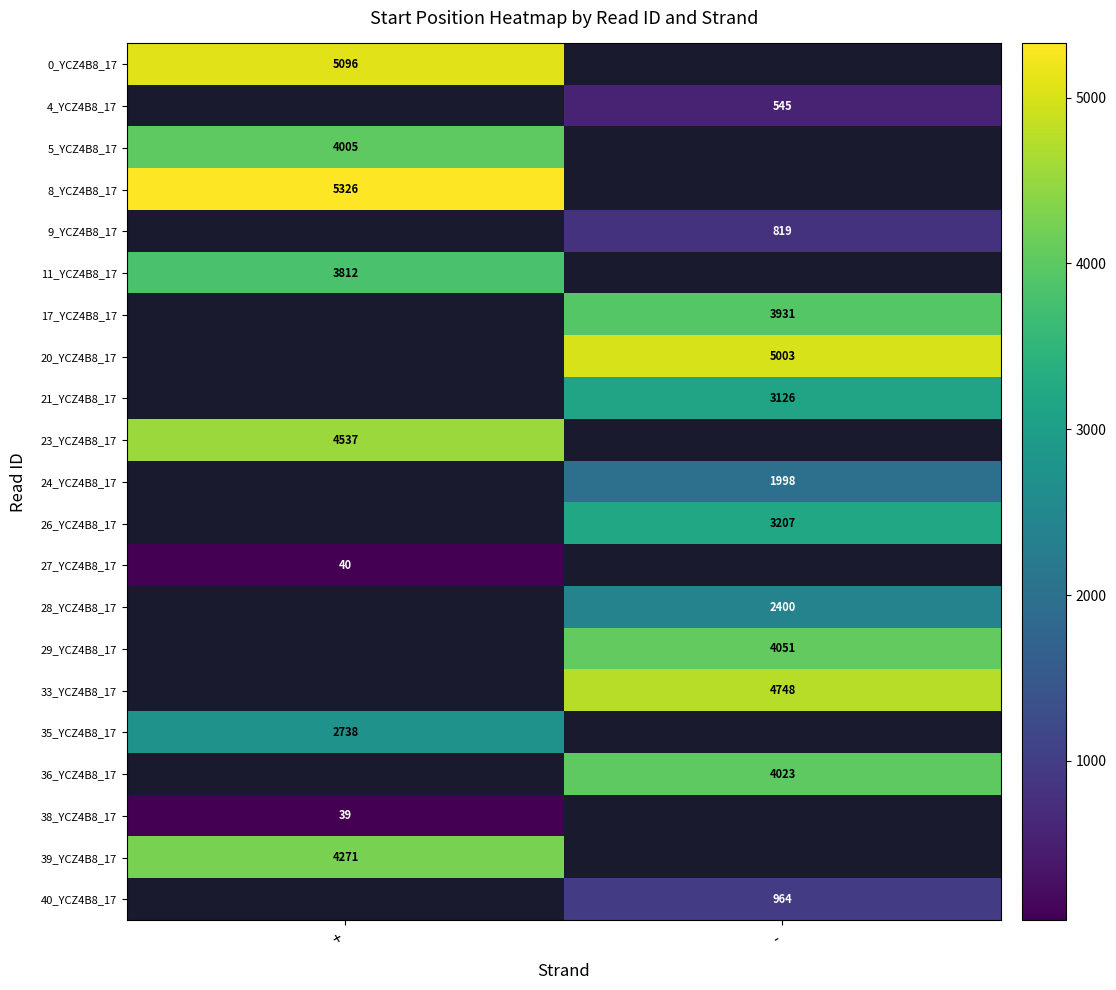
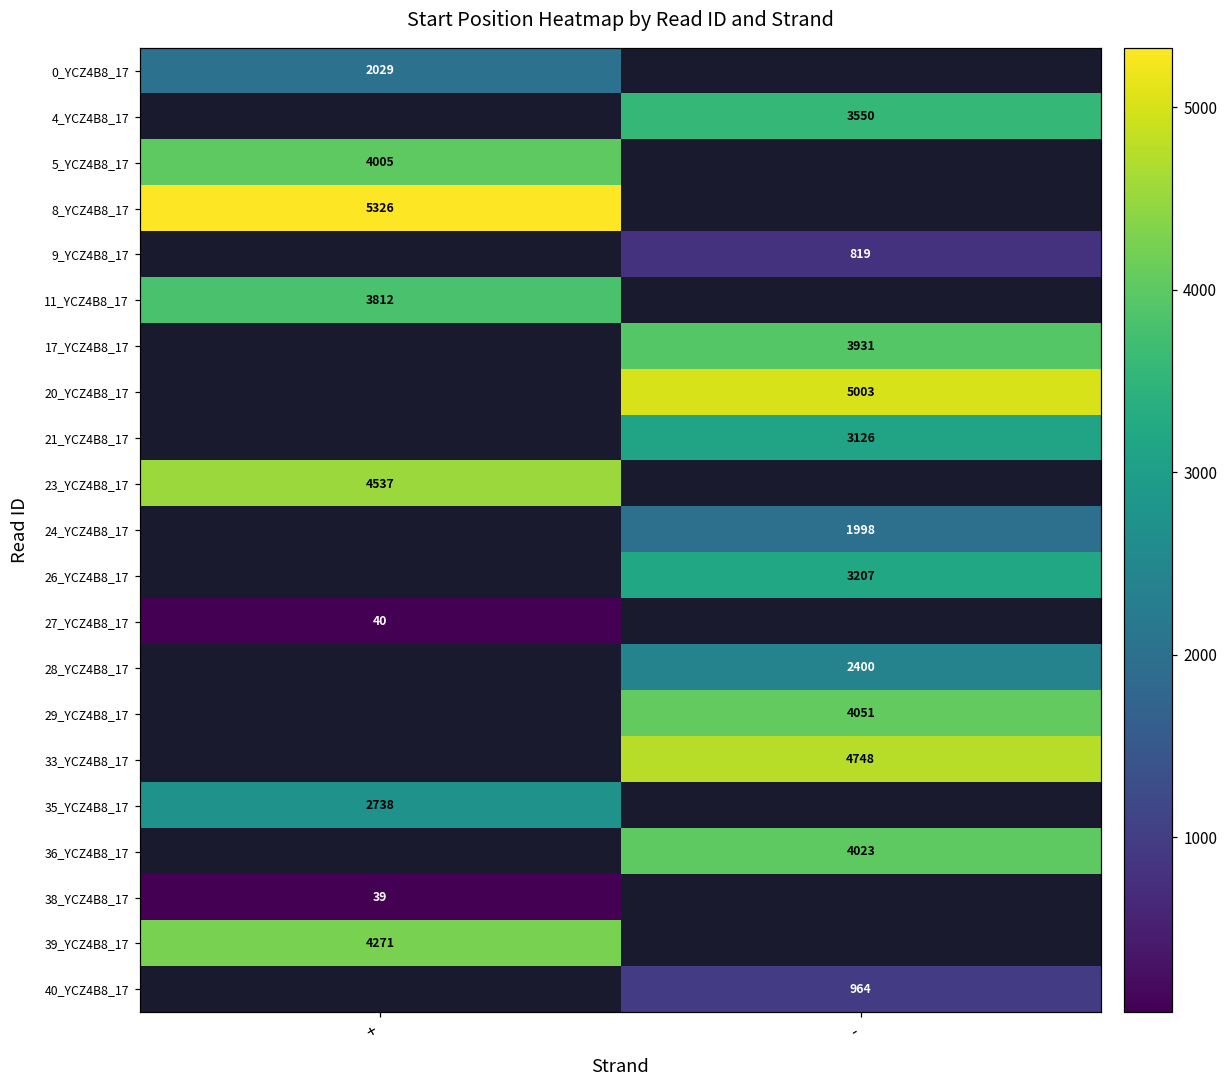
  {
    "0_YCZ4B8_17": {
-     "+": 5096
+     "+": 2029
    },
    "4_YCZ4B8_17": {
-     "-": 545
+     "-": 3550
    },
    "5_YCZ4B8_17": {
      "+": 4005
    },
    "8_YCZ4B8_17": {
      "+": 5326
    },
    "9_YCZ4B8_17": {
      "-": 819
    },
    "11_YCZ4B8_17": {
      "+": 3812
    },
    "17_YCZ4B8_17": {
      "-": 3931
    },
    "20_YCZ4B8_17": {
      "-": 5003
    },
    "21_YCZ4B8_17": {
      "-": 3126
    },
    "23_YCZ4B8_17": {
      "+": 4537
    },
    "24_YCZ4B8_17": {
      "-": 1998
    },
    "26_YCZ4B8_17": {
      "-": 3207
    },
    "27_YCZ4B8_17": {
      "+": 40
    },
    "28_YCZ4B8_17": {
      "-": 2400
    },
    "29_YCZ4B8_17": {
      "-": 4051
    },
    "33_YCZ4B8_17": {
      "-": 4748
    },
    "35_YCZ4B8_17": {
      "+": 2738
    },
    "36_YCZ4B8_17": {
      "-": 4023
    },
    "38_YCZ4B8_17": {
      "+": 39
    },
    "39_YCZ4B8_17": {
      "+": 4271
    },
    "40_YCZ4B8_17": {
      "-": 964
    }
  }
